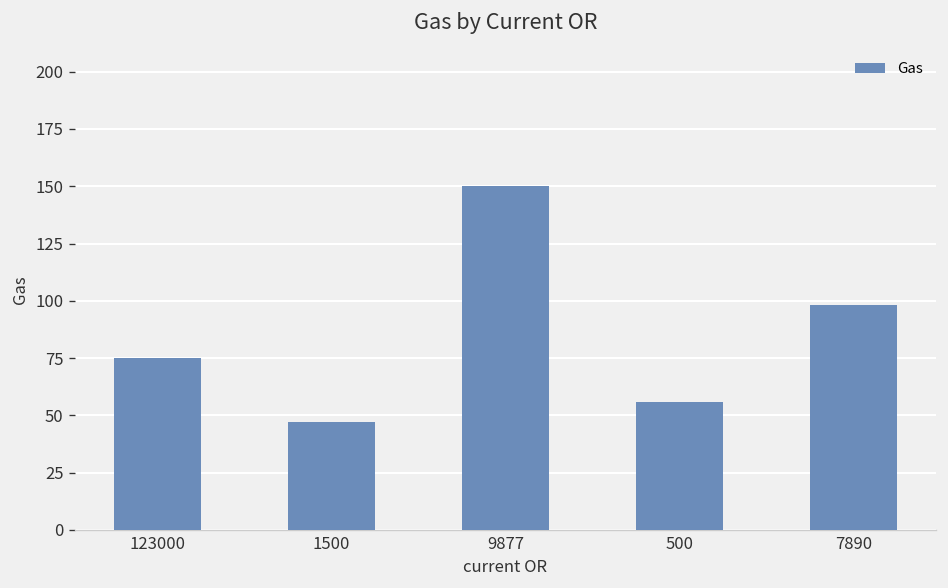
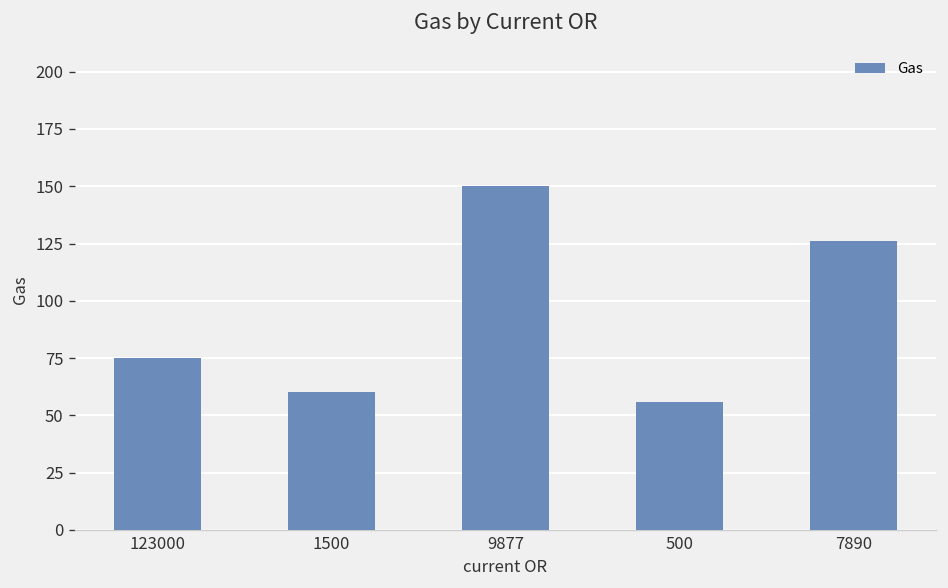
  {
    "123000": 75,
-   "1500": 47,
+   "1500": 60,
    "9877": 150,
    "500": 56,
-   "7890": 98
+   "7890": 126
  }
